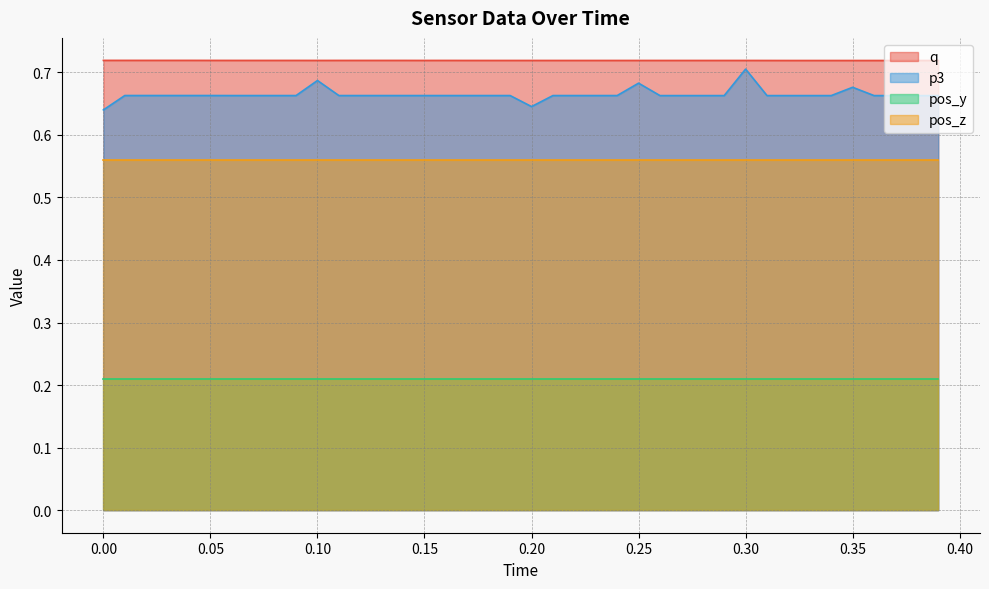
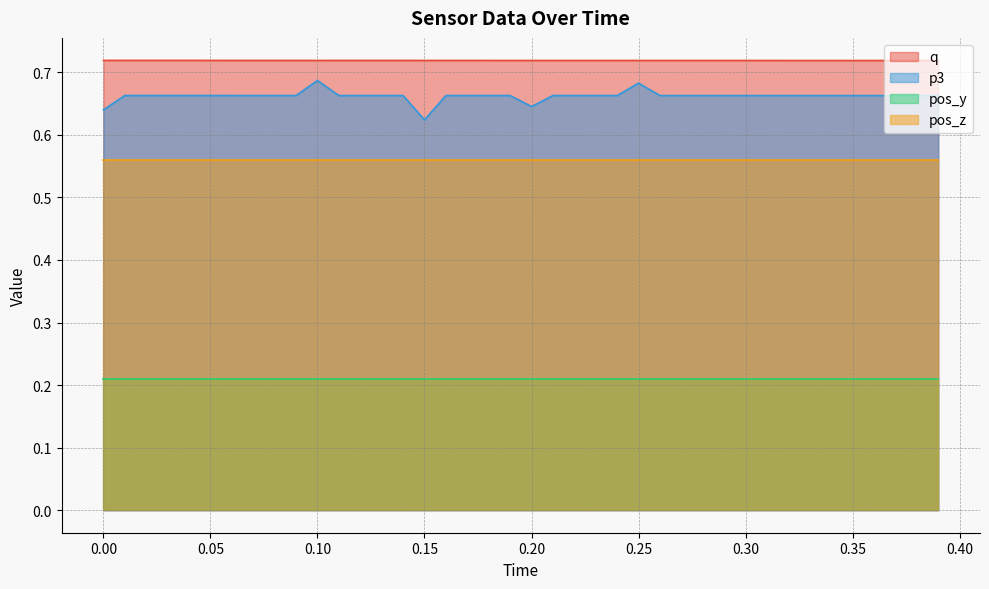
  {
    "q": {
      "0.00": 0.72,
      "0.05": 0.72,
      "0.10": 0.72,
      "0.15": 0.72,
      "0.20": 0.72,
      "0.25": 0.72,
      "0.30": 0.72,
      "0.35": 0.72
    },
    "p3": {
      "0.00": 0.64,
      "0.05": 0.66,
      "0.10": 0.69,
-     "0.15": 0.66,
+     "0.15": 0.62,
      "0.20": 0.65,
      "0.25": 0.68,
-     "0.30": 0.71,
-     "0.35": 0.68
+     "0.30": 0.66,
+     "0.35": 0.66
    },
    "pos_y": {
      "0.00": 0.21,
      "0.05": 0.21,
      "0.10": 0.21,
      "0.15": 0.21,
      "0.20": 0.21,
      "0.25": 0.21,
      "0.30": 0.21,
      "0.35": 0.21
    },
    "pos_z": {
      "0.00": 0.56,
      "0.05": 0.56,
      "0.10": 0.56,
      "0.15": 0.56,
      "0.20": 0.56,
      "0.25": 0.56,
      "0.30": 0.56,
      "0.35": 0.56
    }
  }
